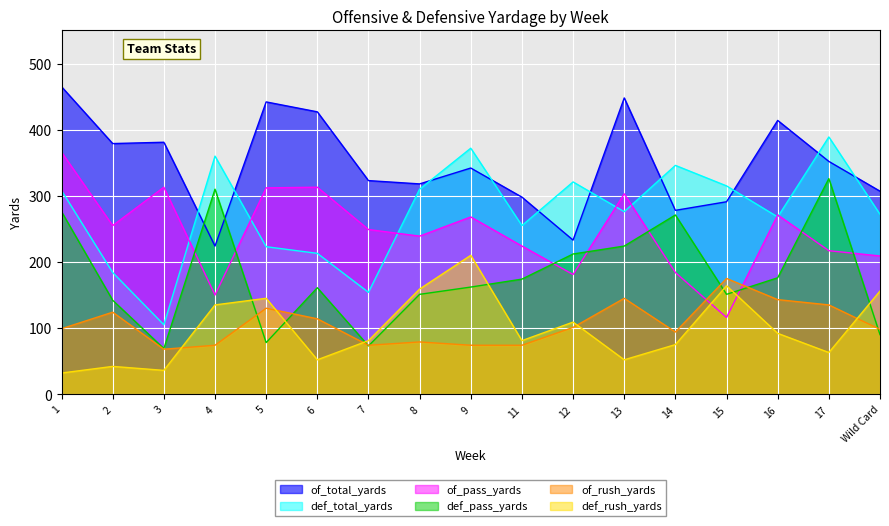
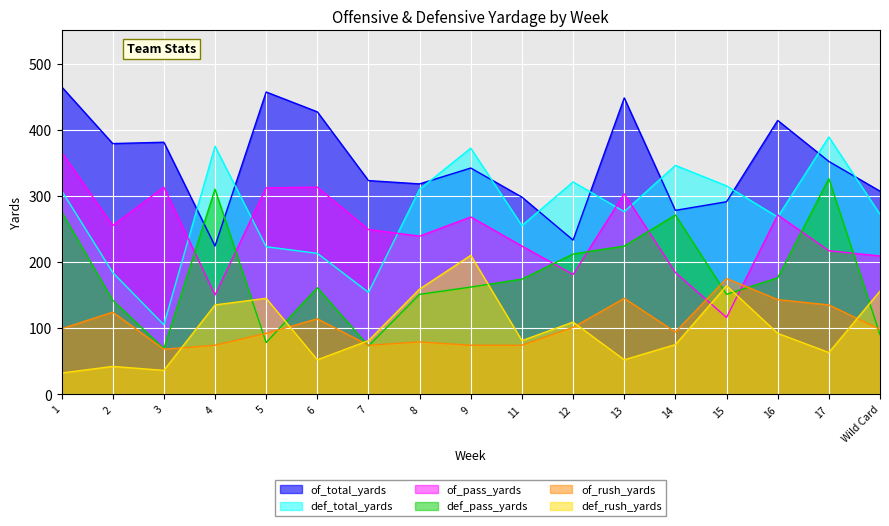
  {
    "of_total_yards": {
      "1": 470,
      "2": 380,
      "3": 380,
      "4": 220,
-     "5": 440,
+     "5": 460,
      "6": 430,
      "7": 320,
      "8": 320,
      "9": 340,
      "11": 300,
      "12": 230,
      "13": 450,
      "14": 280,
      "15": 290,
      "16": 410,
      "17": 350,
      "Wild Card": 310
    },
    "def_total_yards": {
      "1": 310,
      "2": 180,
      "3": 110,
-     "4": 360,
+     "4": 380,
      "5": 220,
      "6": 210,
      "7": 150,
      "8": 310,
      "9": 370,
      "11": 260,
      "12": 320,
      "13": 280,
      "14": 350,
      "15": 320,
      "17": 390,
      "Wild Card": 270
    },
    "of_pass_yards": {
      "1": 370,
      "2": 260,
      "3": 310,
      "4": 150,
      "5": 310,
      "6": 310,
      "7": 250,
      "8": 240,
      "9": 270,
      "11": 220,
      "12": 180,
      "13": 300,
      "14": 180,
      "15": 120,
      "17": 220,
      "Wild Card": 210
    },
    "def_pass_yards": {
      "1": 280,
      "2": 140,
      "4": 310,
      "5": 80,
      "6": 160,
      "8": 150,
      "9": 160,
      "11": 170,
      "12": 210,
      "13": 220,
      "14": 270,
      "15": 150,
      "16": 180,
      "17": 330,
      "Wild Card": 90
    },
    "of_rush_yards": {
      "1": 100,
      "2": 120,
      "4": 70,
-     "5": 130,
+     "5": 90,
      "6": 110,
      "8": 80,
      "9": 70,
      "11": 70,
      "12": 100,
      "13": 150,
      "14": 90,
      "15": 180,
      "16": 140,
      "17": 140,
      "Wild Card": 100
    },
    "def_rush_yards": {
      "1": 30,
      "2": 40,
      "3": 40,
      "4": 140,
      "5": 150,
      "6": 50,
      "7": 80,
      "8": 160,
      "9": 210,
      "11": 80,
      "12": 110,
      "13": 50,
      "14": 80,
      "15": 160,
      "16": 90,
      "17": 60,
      "Wild Card": 160
    }
  }
